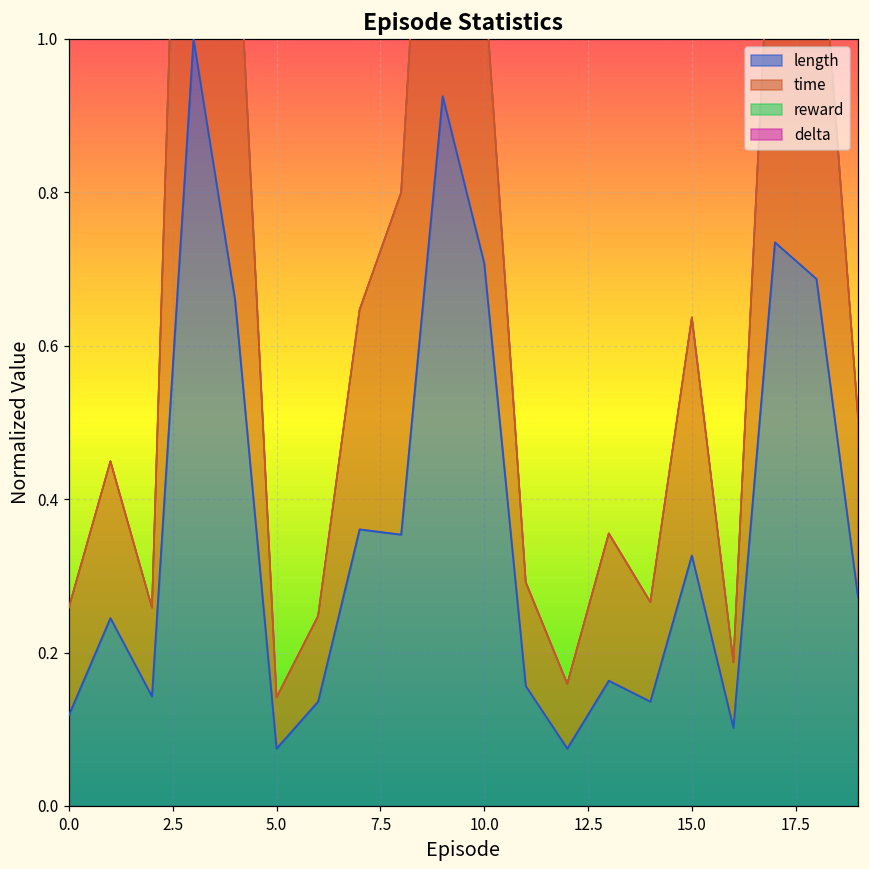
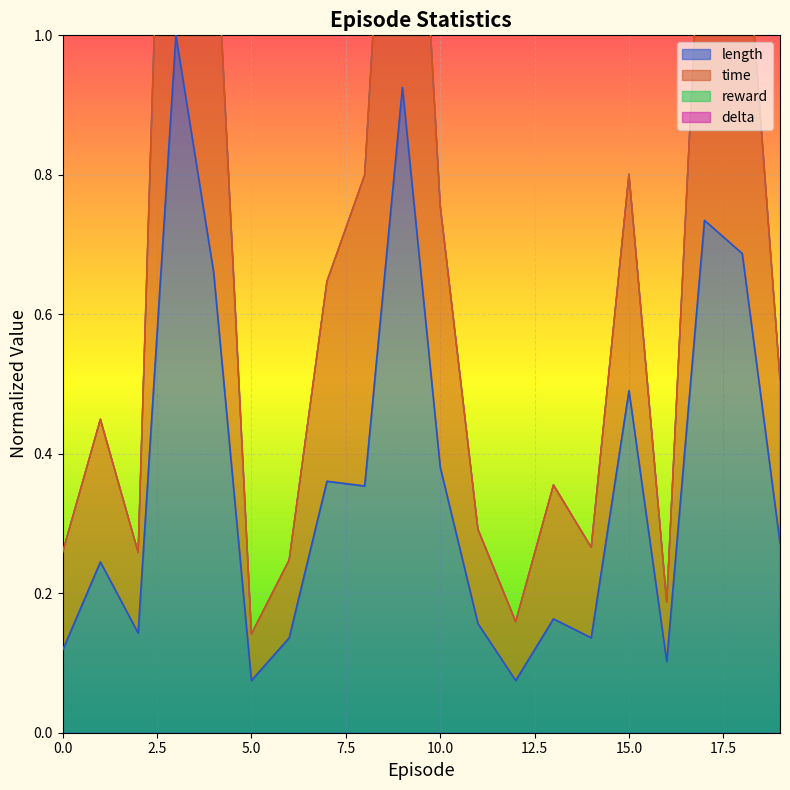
  {
    "length": {
      "0.0": 0.12,
      "5.0": 0.07,
-     "10.0": 0.71,
-     "15.0": 0.33
+     "10.0": 0.38,
+     "15.0": 0.49
    }
  }
